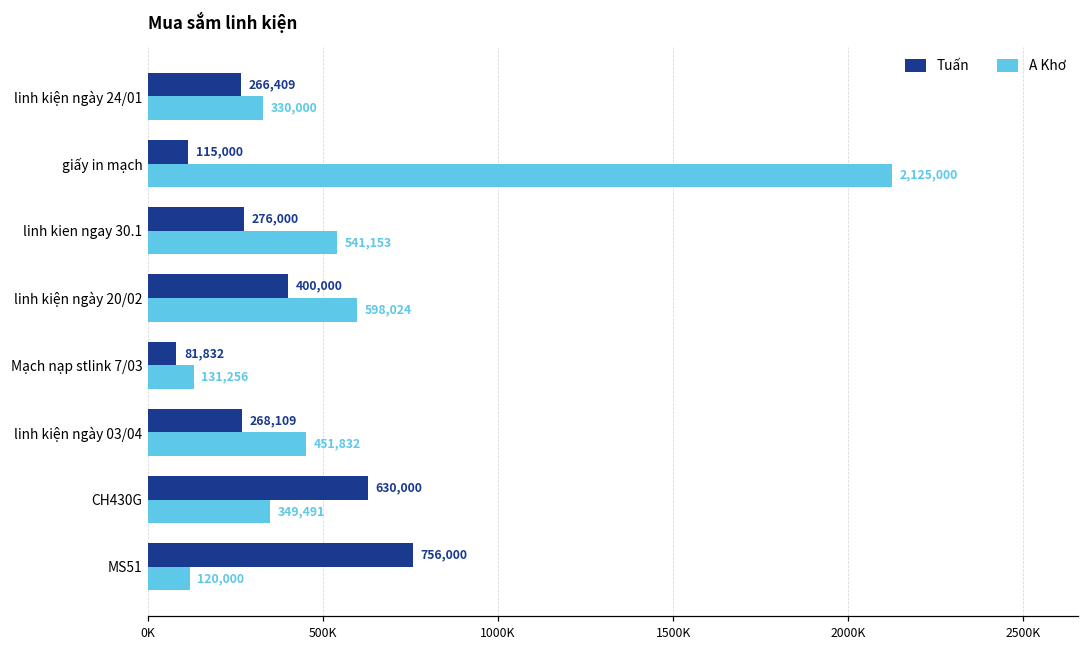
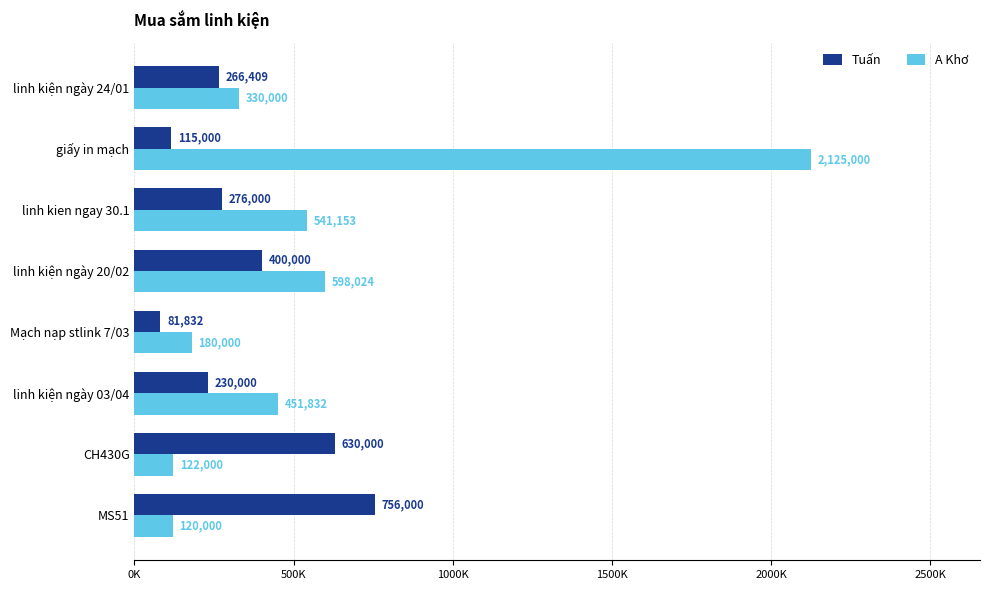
  {
    "Tuấn": {
      "linh kiện ngày 24/01": "266,409",
      "giấy in mạch": "115,000",
      "linh kien ngay 30.1": "276,000",
      "linh kiện ngày 20/02": "400,000",
      "Mạch nạp stlink 7/03": "81,832",
-     "linh kiện ngày 03/04": "268,109",
+     "linh kiện ngày 03/04": "230,000",
      "CH430G": "630,000",
      "MS51": "756,000"
    },
    "A Khơ": {
      "linh kiện ngày 24/01": "330,000",
      "giấy in mạch": "2,125,000",
      "linh kien ngay 30.1": "541,153",
      "linh kiện ngày 20/02": "598,024",
-     "Mạch nạp stlink 7/03": "131,256",
+     "Mạch nạp stlink 7/03": "180,000",
      "linh kiện ngày 03/04": "451,832",
-     "CH430G": "349,491",
+     "CH430G": "122,000",
      "MS51": "120,000"
    }
  }
